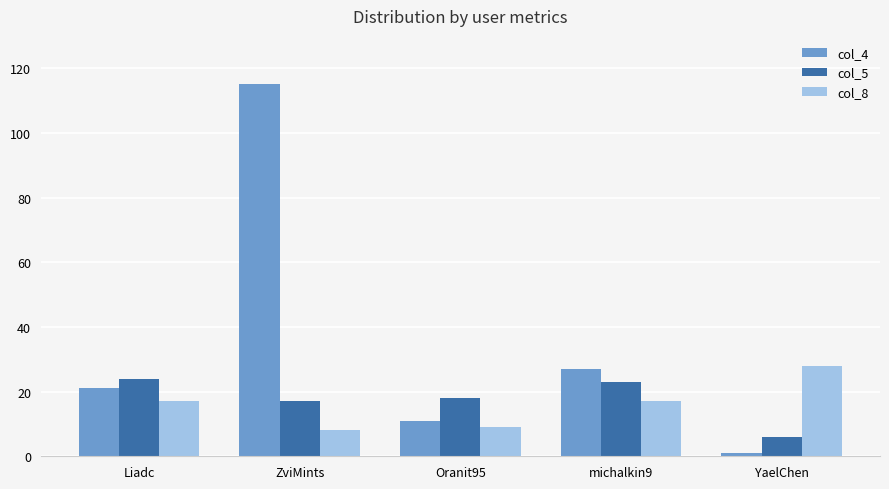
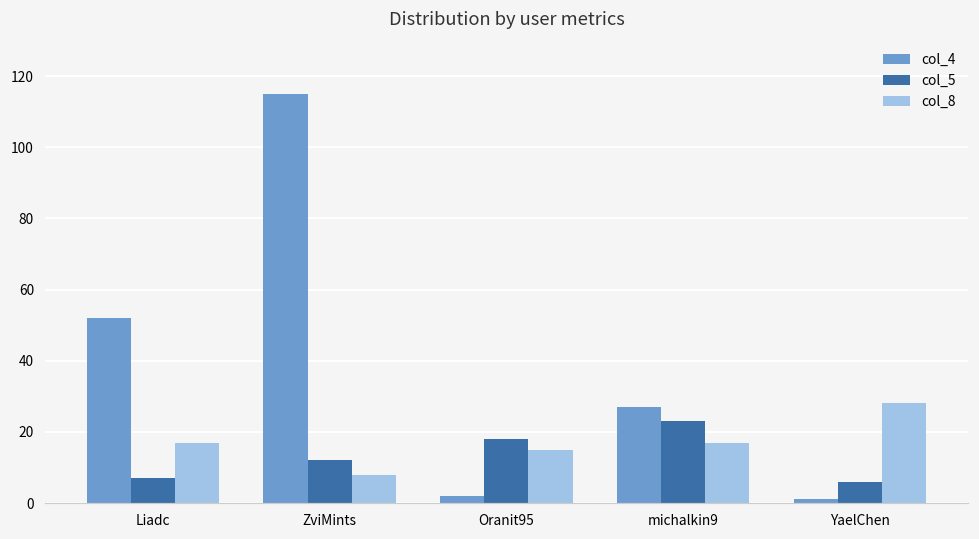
  {
    "col_4": {
-     "Liadc": 21,
+     "Liadc": 52,
      "ZviMints": 115,
-     "Oranit95": 11,
+     "Oranit95": 2,
      "michalkin9": 27,
      "YaelChen": 1
    },
    "col_5": {
-     "Liadc": 24,
-     "ZviMints": 17,
+     "Liadc": 7,
+     "ZviMints": 12,
      "Oranit95": 18,
      "michalkin9": 23,
      "YaelChen": 6
    },
    "col_8": {
      "Liadc": 17,
      "ZviMints": 8,
-     "Oranit95": 9,
+     "Oranit95": 15,
      "michalkin9": 17,
      "YaelChen": 28
    }
  }
